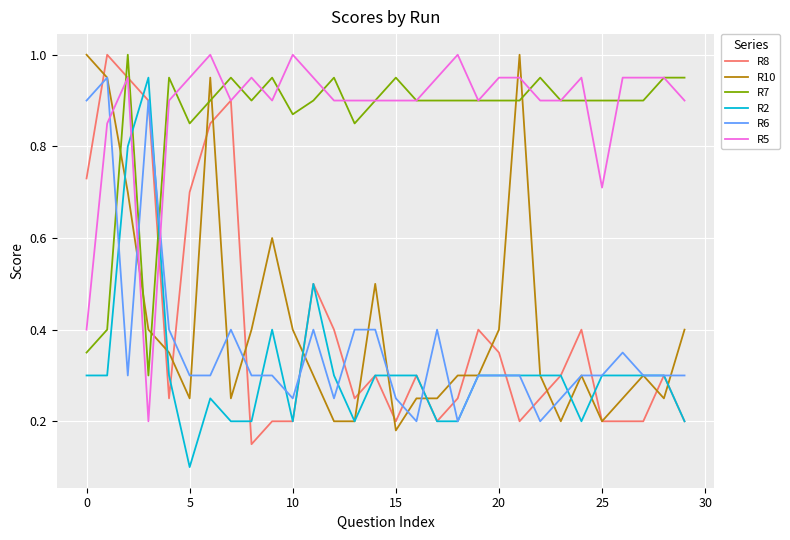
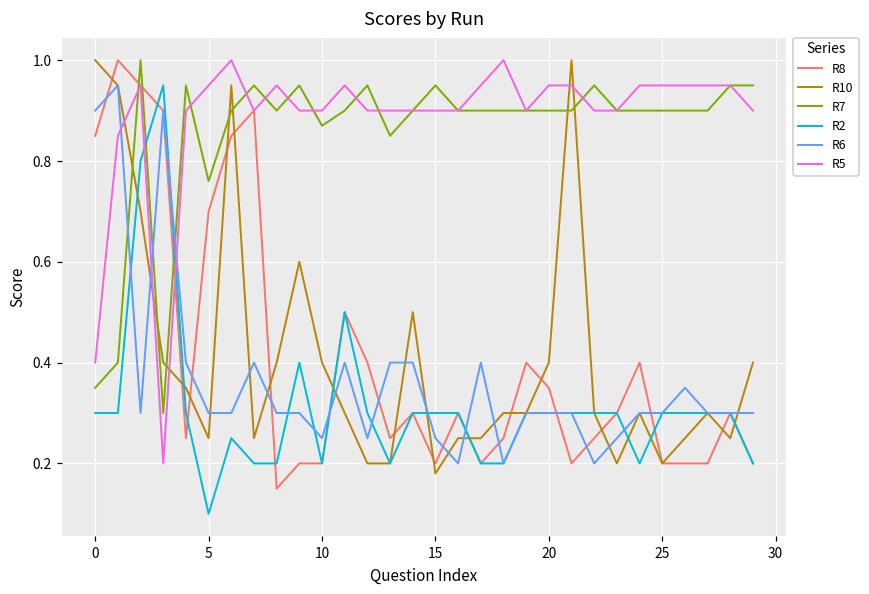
  {
    "R8": {
-     "0": 0.73,
+     "0": 0.85,
      "5": 0.70,
      "15": 0.20,
      "20": 0.35
    },
    "R10": {
      "0": 1.00,
      "5": 0.25,
      "10": 0.40,
      "15": 0.18,
      "20": 0.40
    },
    "R7": {
      "0": 0.35,
-     "5": 0.85,
+     "5": 0.76,
      "10": 0.87,
      "15": 0.95,
      "20": 0.90,
      "25": 0.90
    },
    "R2": {
      "0": 0.30,
      "5": 0.10,
      "15": 0.30
    },
    "R6": {
      "0": 0.90,
      "5": 0.30,
      "10": 0.25,
      "15": 0.25
    },
    "R5": {
      "0": 0.40,
      "5": 0.95,
-     "10": 1.0,
+     "10": 0.9,
      "15": 0.90,
      "20": 0.95,
-     "25": 0.71
+     "25": 0.95
    }
  }
